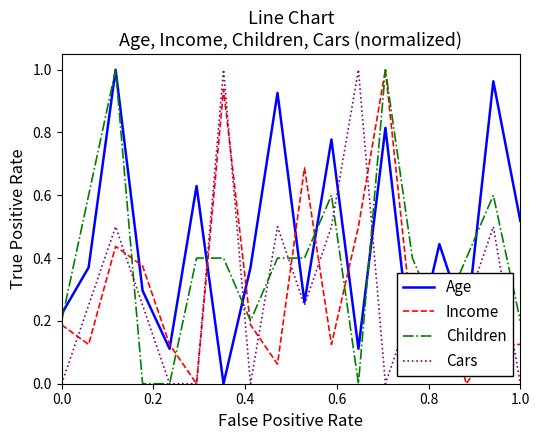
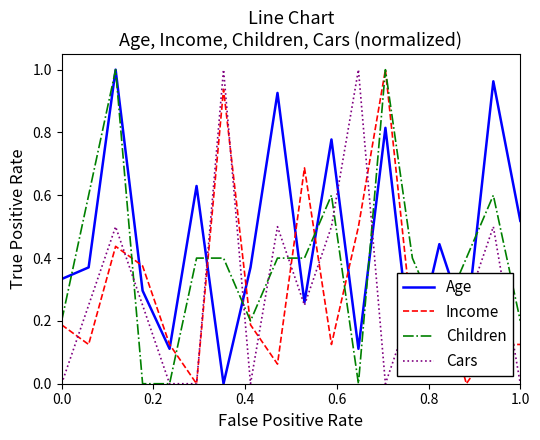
  {
    "Age": {
-     "0.0": 0.22,
+     "0.0": 0.33,
      "1.0": 0.52
    },
    "Income": {
      "0.0": 0.19,
      "1.0": 0.13
    },
    "Children": {
      "0.0": 0.20,
      "1.0": 0.20
    },
    "Cars": {
      "0.0": 0.00,
      "1.0": 0.00
    }
  }
